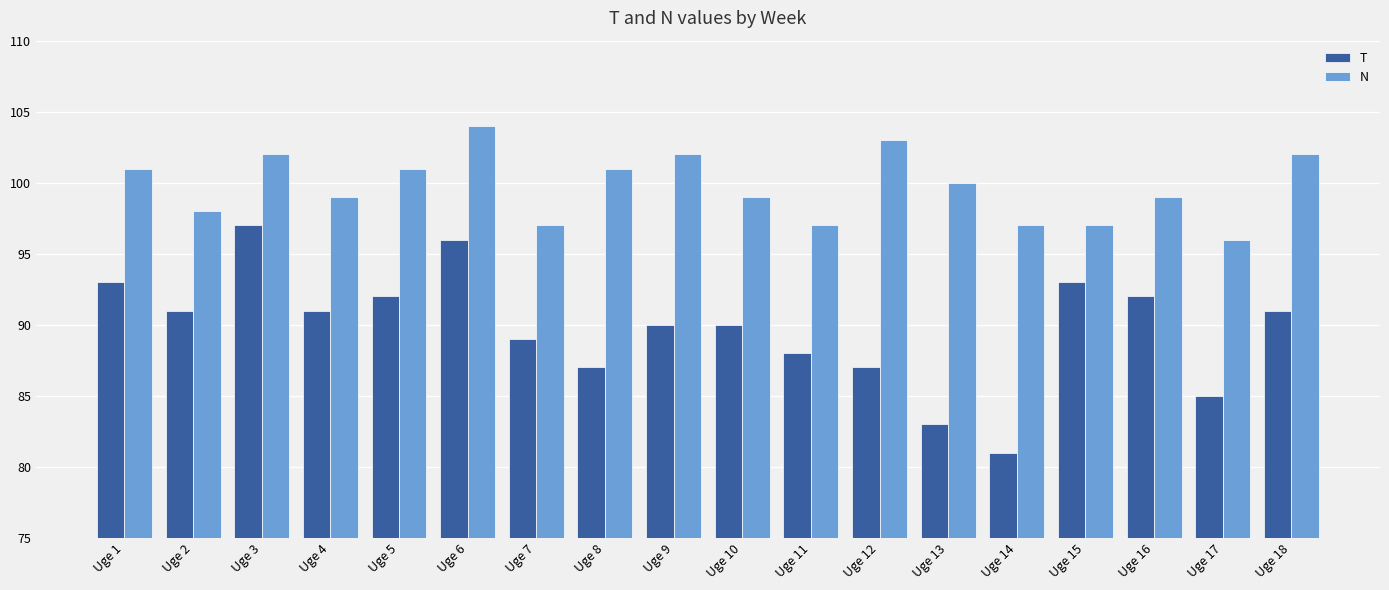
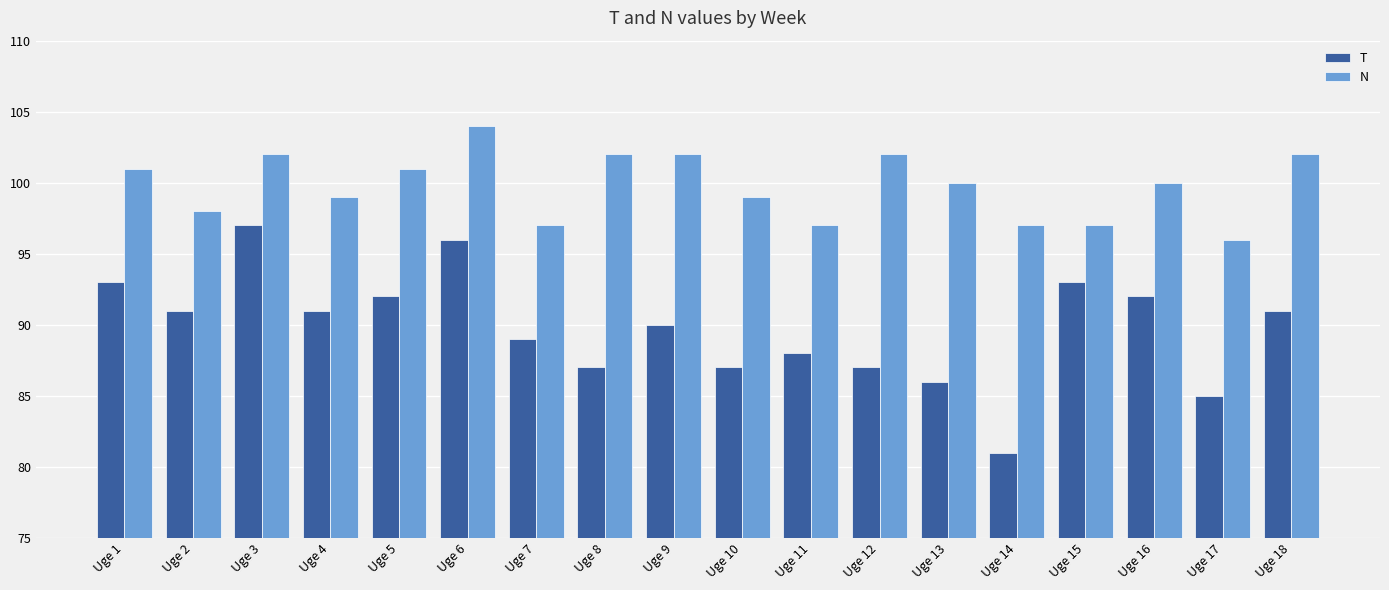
  {
    "T": {
      "Uge 1": 93,
      "Uge 2": 91,
      "Uge 3": 97,
      "Uge 4": 91,
      "Uge 5": 92,
      "Uge 6": 96,
      "Uge 7": 89,
      "Uge 8": 87,
      "Uge 9": 90,
-     "Uge 10": 90,
+     "Uge 10": 87,
      "Uge 11": 88,
      "Uge 12": 87,
-     "Uge 13": 83,
+     "Uge 13": 86,
      "Uge 14": 81,
      "Uge 15": 93,
      "Uge 16": 92,
      "Uge 17": 85,
      "Uge 18": 91
    },
    "N": {
      "Uge 1": 101,
      "Uge 2": 98,
      "Uge 3": 102,
      "Uge 4": 99,
      "Uge 5": 101,
      "Uge 6": 104,
      "Uge 7": 97,
-     "Uge 8": 101,
+     "Uge 8": 102,
      "Uge 9": 102,
      "Uge 10": 99,
      "Uge 11": 97,
-     "Uge 12": 103,
+     "Uge 12": 102,
      "Uge 13": 100,
      "Uge 14": 97,
      "Uge 15": 97,
-     "Uge 16": 99,
+     "Uge 16": 100,
      "Uge 17": 96,
      "Uge 18": 102
    }
  }
